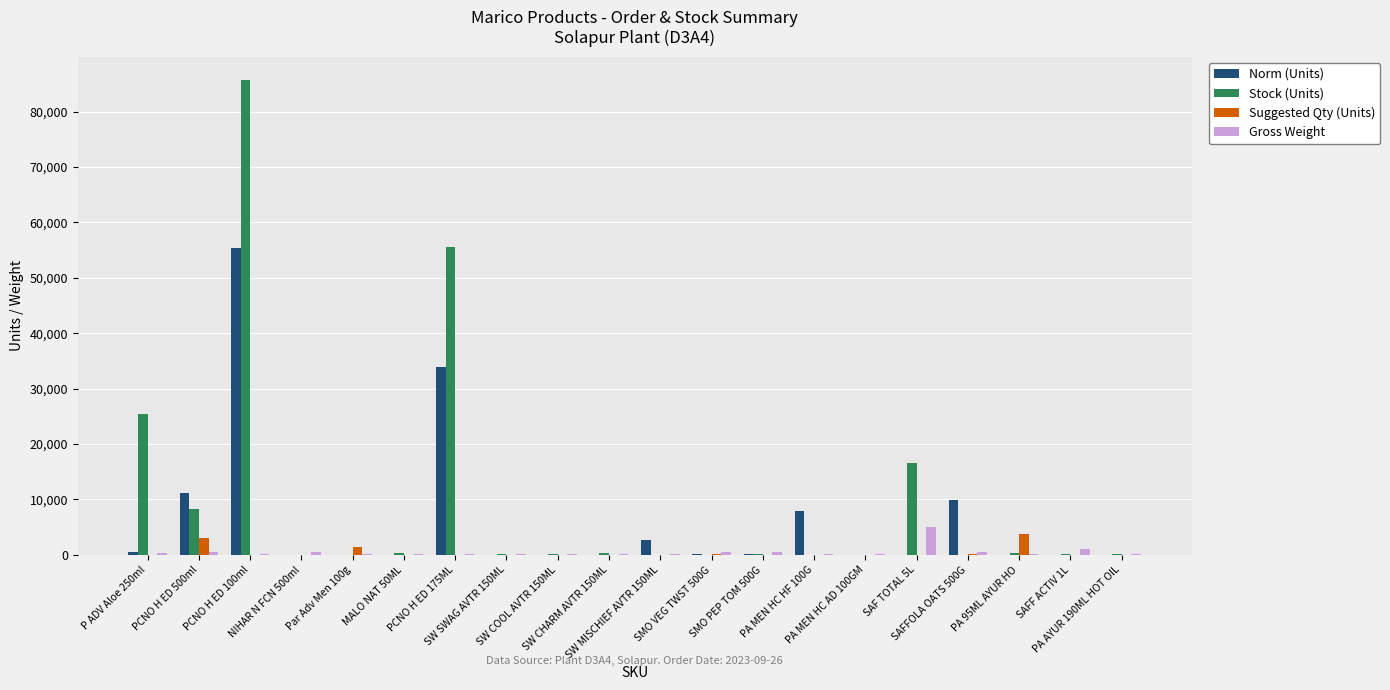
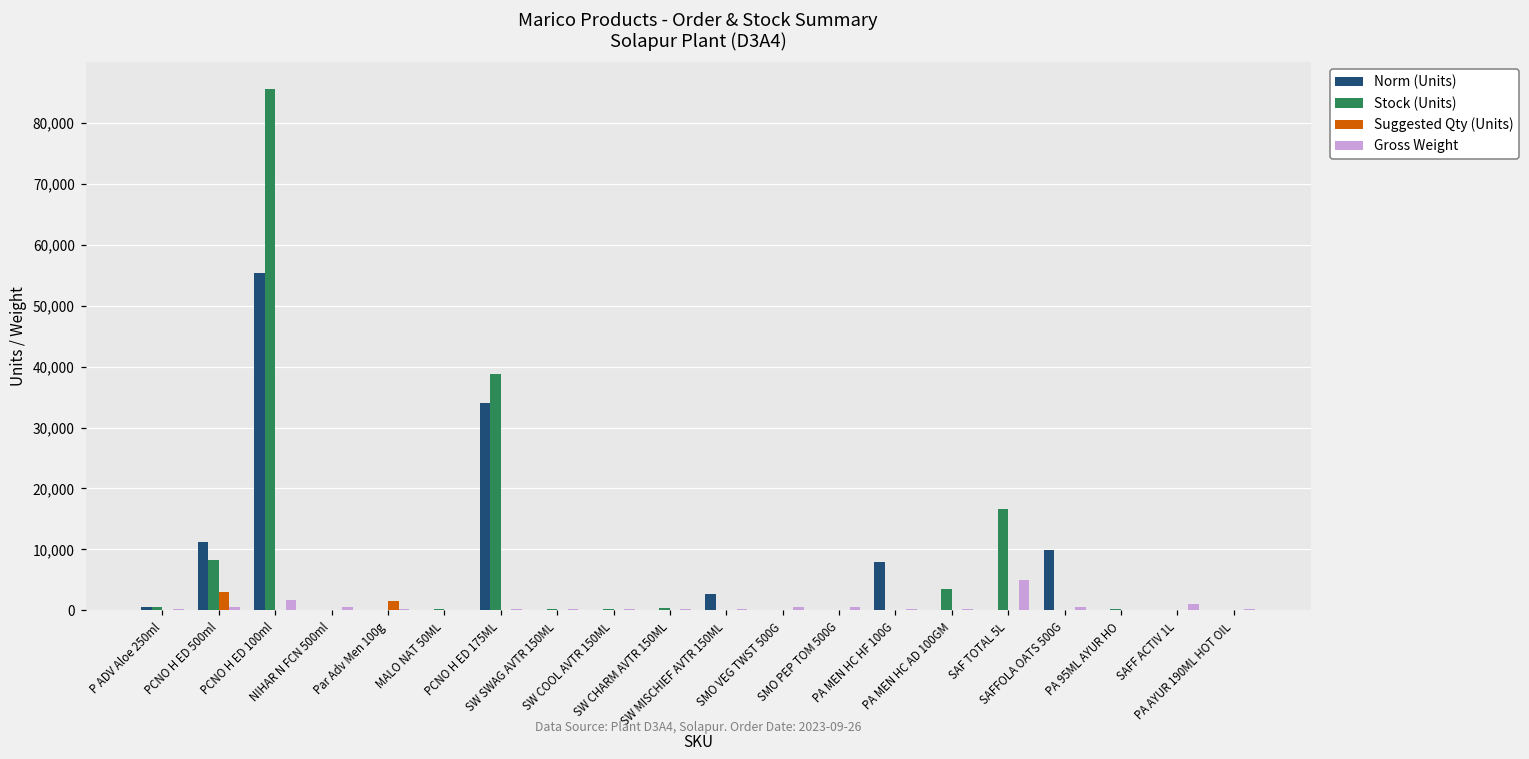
  {
    "Norm (Units)": {
      "P ADV Aloe 250ml": "1,000",
      "PCNO H ED 500ml": "11,000",
      "PCNO H ED 100ml": "55,000",
      "NIHAR N FCN 500ml": "0",
      "Par Adv Men 100g": "0",
      "PCNO H ED 175ML": "34,000",
      "SW SWAG AVTR 150ML": "0",
      "SW COOL AVTR 150ML": "0",
      "SW CHARM AVTR 150ML": "0",
      "SW MISCHIEF AVTR 150ML": "3,000",
      "PA MEN HC HF 100G": "8,000",
      "PA MEN HC AD 100GM": "0",
      "SAFFOLA OATS 500G": "10,000",
      "PA 95ML AYUR HO": "0",
      "PA AYUR 190ML HOT OIL": "0"
    },
    "Stock (Units)": {
-     "P ADV Aloe 250ml": "25,000",
+     "P ADV Aloe 250ml": "1,000",
      "PCNO H ED 500ml": "8,000",
      "PCNO H ED 100ml": "86,000",
      "NIHAR N FCN 500ml": "0",
-     "PCNO H ED 175ML": "56,000",
-     "PA MEN HC AD 100GM": "0",
+     "PCNO H ED 175ML": "39,000",
+     "PA MEN HC AD 100GM": "3,000",
      "SAF TOTAL 5L": "17,000"
    },
    "Suggested Qty (Units)": {
      "P ADV Aloe 250ml": "0",
      "PCNO H ED 500ml": "3,000",
      "PCNO H ED 100ml": "0",
      "NIHAR N FCN 500ml": "0",
      "Par Adv Men 100g": "1,000",
      "MALO NAT 50ML": "0",
      "PCNO H ED 175ML": "0",
      "SW SWAG AVTR 150ML": "0",
      "SW COOL AVTR 150ML": "0",
      "SW CHARM AVTR 150ML": "0",
      "SW MISCHIEF AVTR 150ML": "0",
      "SMO PEP TOM 500G": "0",
      "PA MEN HC HF 100G": "0",
      "PA MEN HC AD 100GM": "0",
-     "PA 95ML AYUR HO": "4,000",
+     "PA 95ML AYUR HO": "0",
      "SAFF ACTIV 1L": "0",
      "PA AYUR 190ML HOT OIL": "0"
    },
    "Gross Weight": {
      "PCNO H ED 500ml": "1,000",
-     "PCNO H ED 100ml": "0",
+     "PCNO H ED 100ml": "2,000",
      "NIHAR N FCN 500ml": "1,000",
      "SMO VEG TWST 500G": "1,000",
      "SMO PEP TOM 500G": "1,000",
      "SAF TOTAL 5L": "5,000",
      "SAFFOLA OATS 500G": "1,000",
      "SAFF ACTIV 1L": "1,000"
    }
  }
